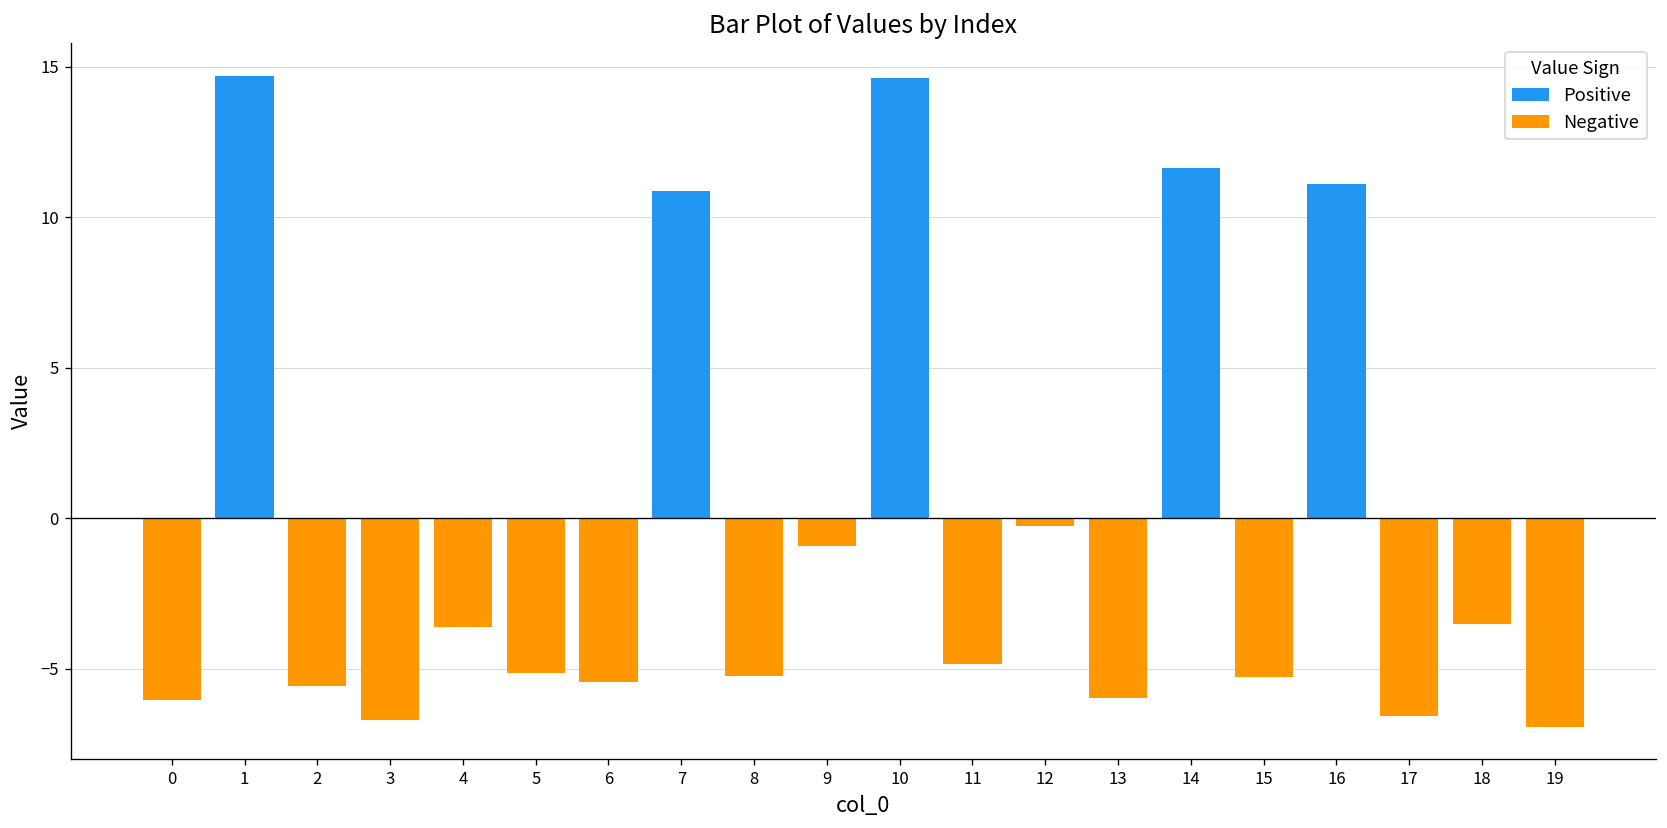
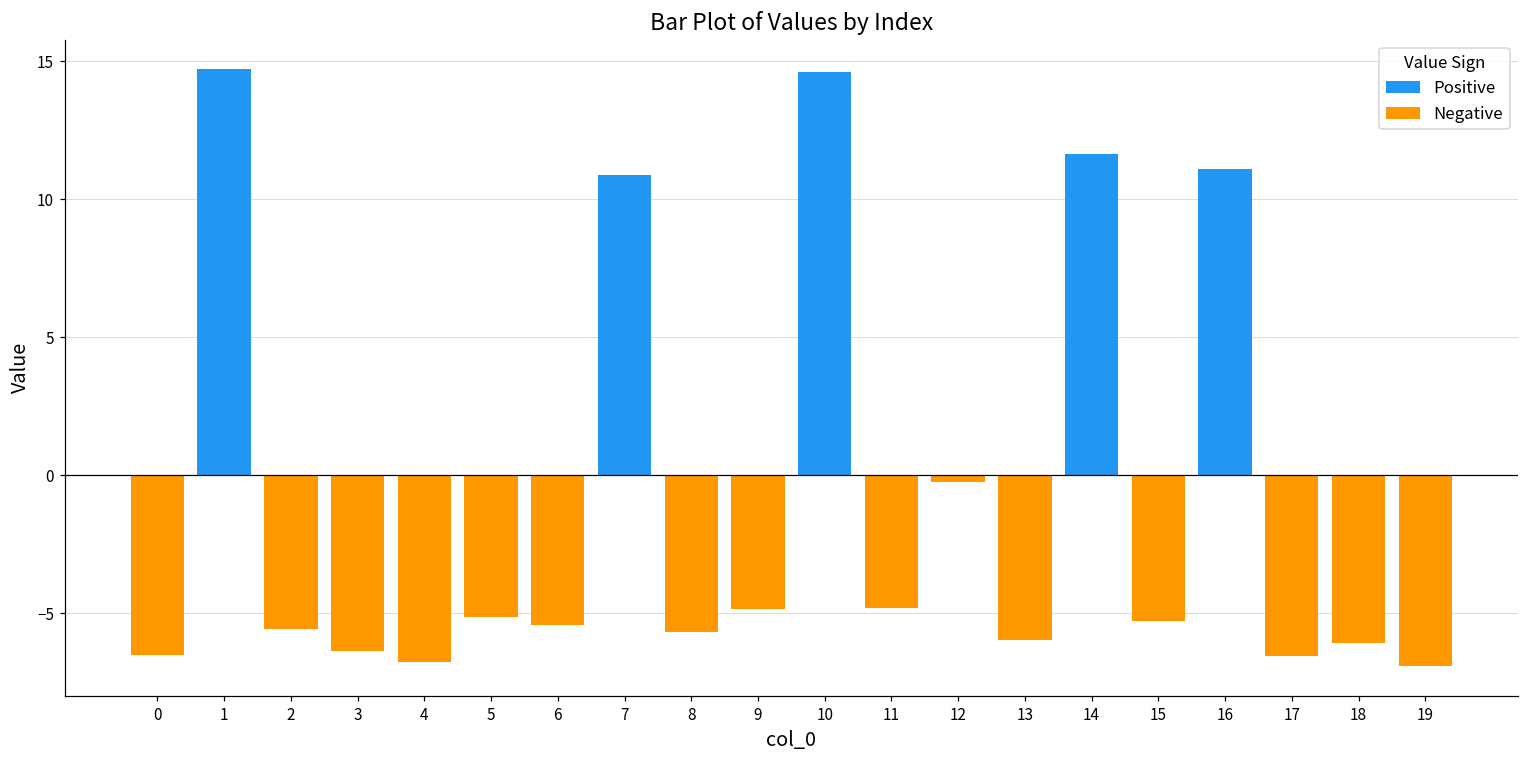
  {
    "Positive": {
      "0": 0.0,
      "1": 14.7,
      "2": 0.0,
      "3": 0.0,
      "4": 0.0,
      "5": 0.0,
      "6": 0.0,
      "7": 10.9,
      "8": 0.0,
      "9": 0.0,
      "10": 14.6,
      "11": 0.0,
      "12": 0.0,
      "13": 0.0,
      "14": 11.6,
      "15": 0.0,
      "16": 11.1,
      "17": 0.0,
      "18": 0.0,
      "19": 0.0
    },
    "Negative": {
-     "0": -6.0,
+     "0": -6.5,
      "1": 0.0,
      "2": -5.6,
-     "3": -6.7,
-     "4": -3.6,
+     "3": -6.4,
+     "4": -6.8,
      "5": -5.1,
      "6": -5.4,
      "7": 0.0,
-     "8": -5.2,
-     "9": -0.9,
+     "8": -5.7,
+     "9": -4.8,
      "10": 0.0,
      "11": -4.8,
      "12": -0.3,
      "13": -6.0,
      "14": 0.0,
      "15": -5.3,
      "16": 0.0,
      "17": -6.6,
-     "18": -3.5,
+     "18": -6.1,
      "19": -6.9
    }
  }
